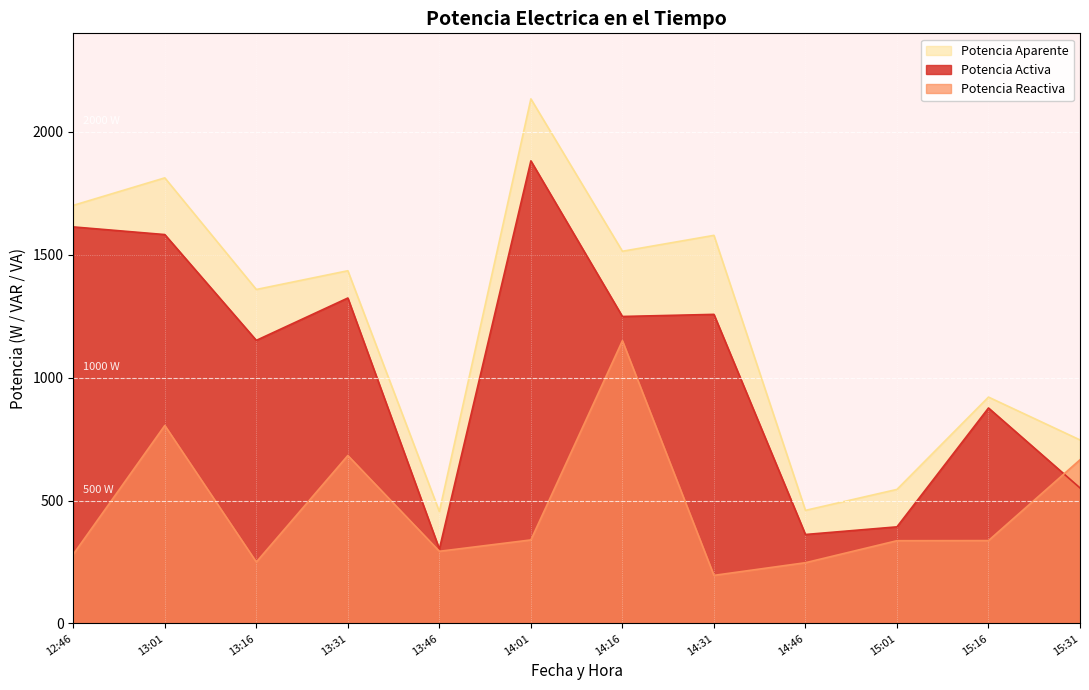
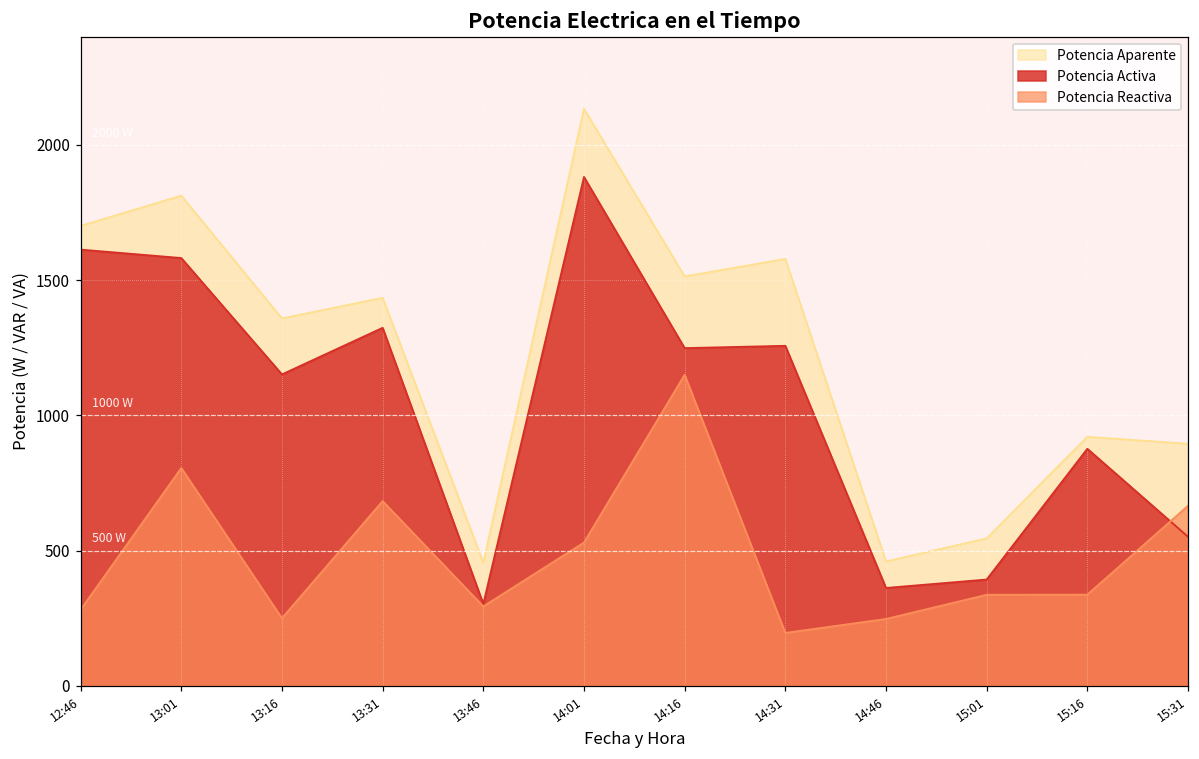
  {
    "Potencia Aparente": {
      "12:46": 1700,
      "13:01": 1810,
      "13:16": 1360,
      "13:31": 1430,
      "13:46": 460,
      "14:01": 2130,
      "14:16": 1510,
      "14:31": 1580,
      "14:46": 460,
      "15:01": 550,
      "15:16": 920,
-     "15:31": 750
+     "15:31": 900
    },
    "Potencia Activa": {
      "12:46": 1610,
      "13:01": 1580,
      "13:16": 1150,
      "13:31": 1320,
      "14:01": 1880,
      "14:16": 1250,
      "14:31": 1260,
      "14:46": 360,
      "15:01": 390,
      "15:16": 880,
      "15:31": 550
    },
    "Potencia Reactiva": {
      "12:46": 280,
      "13:01": 810,
      "13:16": 250,
      "13:31": 680,
-     "14:01": 340,
+     "14:01": 530,
      "14:16": 1150,
      "14:31": 200,
      "14:46": 250,
      "15:01": 340,
      "15:16": 340,
      "15:31": 670
    }
  }
